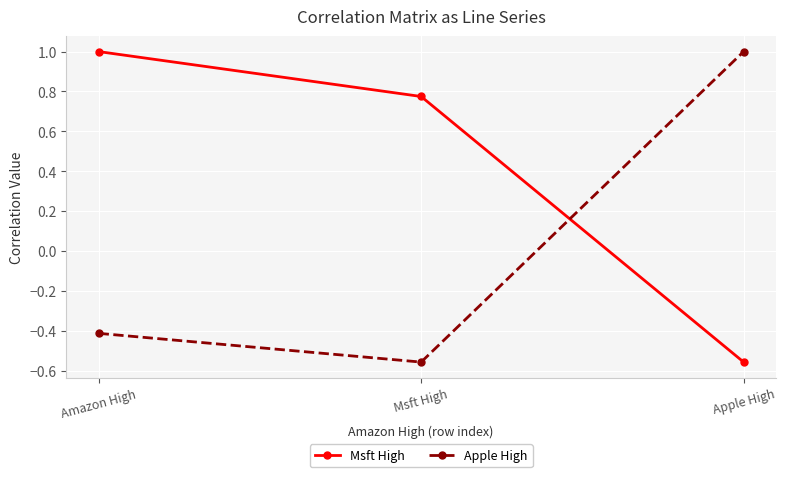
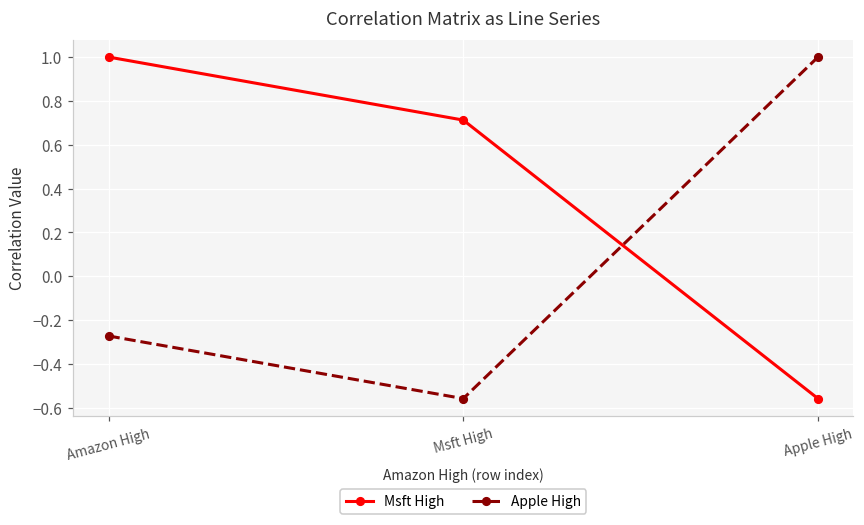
  {
    "Msft High": {
      "Amazon High": 1.00,
-     "Msft High": 0.77,
+     "Msft High": 0.71,
      "Apple High": -0.56
    },
    "Apple High": {
-     "Amazon High": -0.41,
+     "Amazon High": -0.27,
      "Msft High": -0.56,
      "Apple High": 1.00
    }
  }
